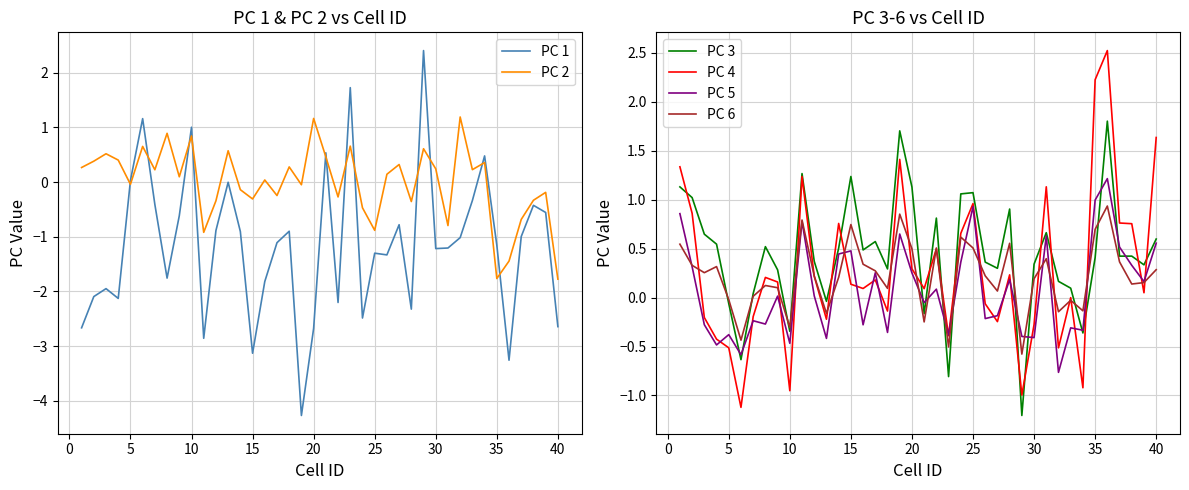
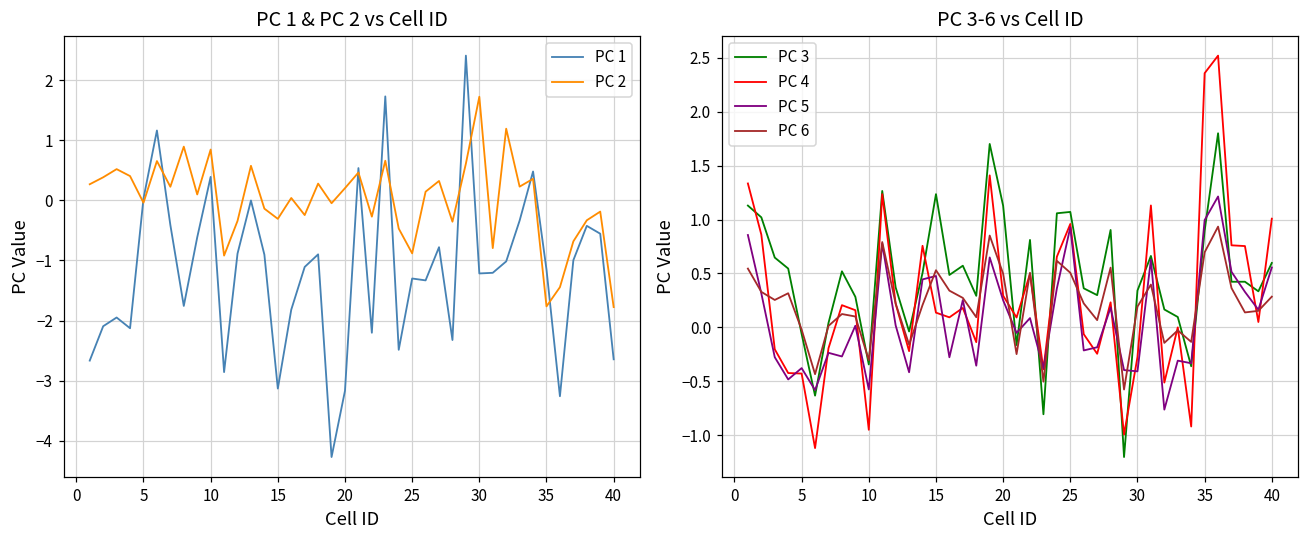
  {
    "PC 1 & PC 2 vs Cell ID": {
      "PC 1": {
        "5": 0.0,
-       "10": 1.0,
+       "10": 0.4,
        "15": -3.1,
-       "20": -2.7,
+       "20": -3.2,
        "25": -1.3,
        "30": -1.2,
        "35": -1.2,
        "40": -2.6
      },
      "PC 2": {
        "5": 0.0,
        "10": 0.8,
        "15": -0.3,
-       "20": 1.2,
+       "20": 0.2,
        "25": -0.9,
-       "30": 0.2,
+       "30": 1.7,
        "35": -1.8,
        "40": -1.8
      }
    },
    "PC 3-6 vs Cell ID": {
      "PC 3": {
        "5": -0.1,
        "10": -0.3,
        "15": 1.2,
        "20": 1.1,
        "25": 1.1,
        "30": 0.3,
-       "35": 0.4,
+       "35": 0.9,
        "40": 0.6
      },
      "PC 4": {
-       "5": -0.5,
+       "5": -0.4,
        "10": -1.0,
        "15": 0.1,
        "20": 0.3,
        "25": 1.0,
        "30": -0.3,
-       "35": 2.2,
-       "40": 1.6
+       "35": 2.4,
+       "40": 1.0
      },
      "PC 5": {
        "5": -0.4,
-       "10": -0.5,
+       "10": -0.6,
        "15": 0.5,
        "20": 0.3,
        "25": 0.9,
        "30": -0.4,
        "35": 1.0,
        "40": 0.6
      },
      "PC 6": {
        "5": 0.0,
        "10": -0.3,
-       "15": 0.7,
+       "15": 0.5,
        "20": 0.5,
        "25": 0.5,
        "30": 0.2,
        "35": 0.7,
        "40": 0.3
      }
    }
  }
